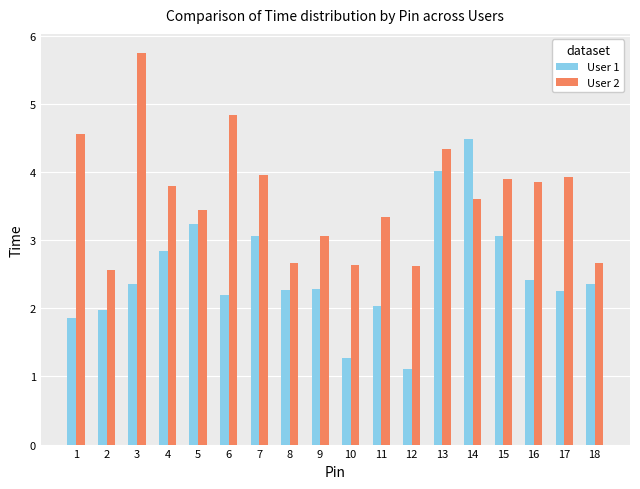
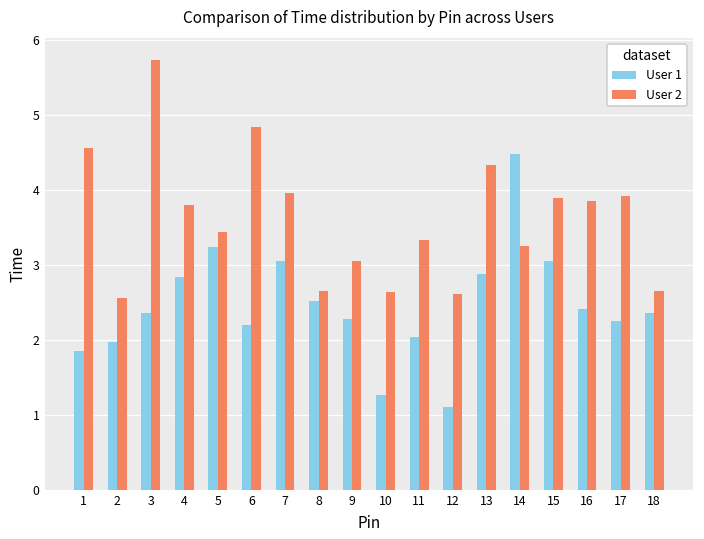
  {
    "User 1": {
      "1": 1.9,
      "2": 2.0,
      "3": 2.4,
      "4": 2.8,
      "5": 3.2,
      "6": 2.2,
      "7": 3.1,
-     "8": 2.3,
+     "8": 2.5,
      "9": 2.3,
      "10": 1.3,
      "11": 2.0,
      "12": 1.1,
-     "13": 4.0,
+     "13": 2.9,
      "14": 4.5,
      "15": 3.1,
      "16": 2.4,
      "17": 2.3,
      "18": 2.4
    },
    "User 2": {
      "1": 4.6,
      "2": 2.6,
      "3": 5.7,
      "4": 3.8,
      "5": 3.4,
      "6": 4.8,
      "7": 4.0,
      "8": 2.7,
      "9": 3.1,
      "10": 2.6,
      "11": 3.3,
      "12": 2.6,
      "13": 4.3,
-     "14": 3.6,
+     "14": 3.3,
      "15": 3.9,
      "16": 3.9,
      "17": 3.9,
      "18": 2.7
    }
  }
